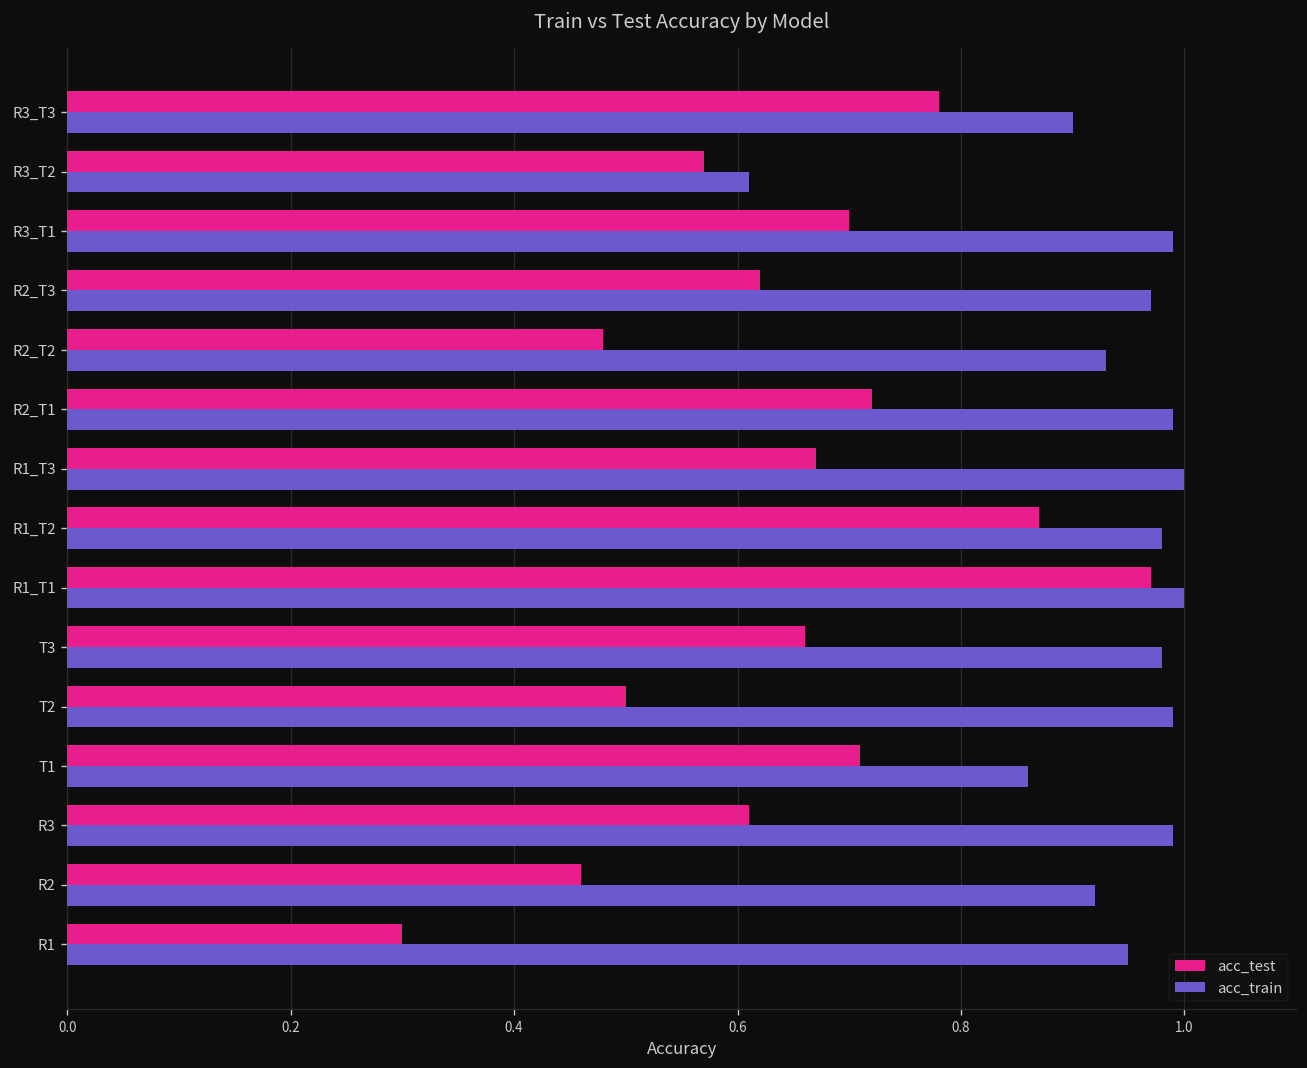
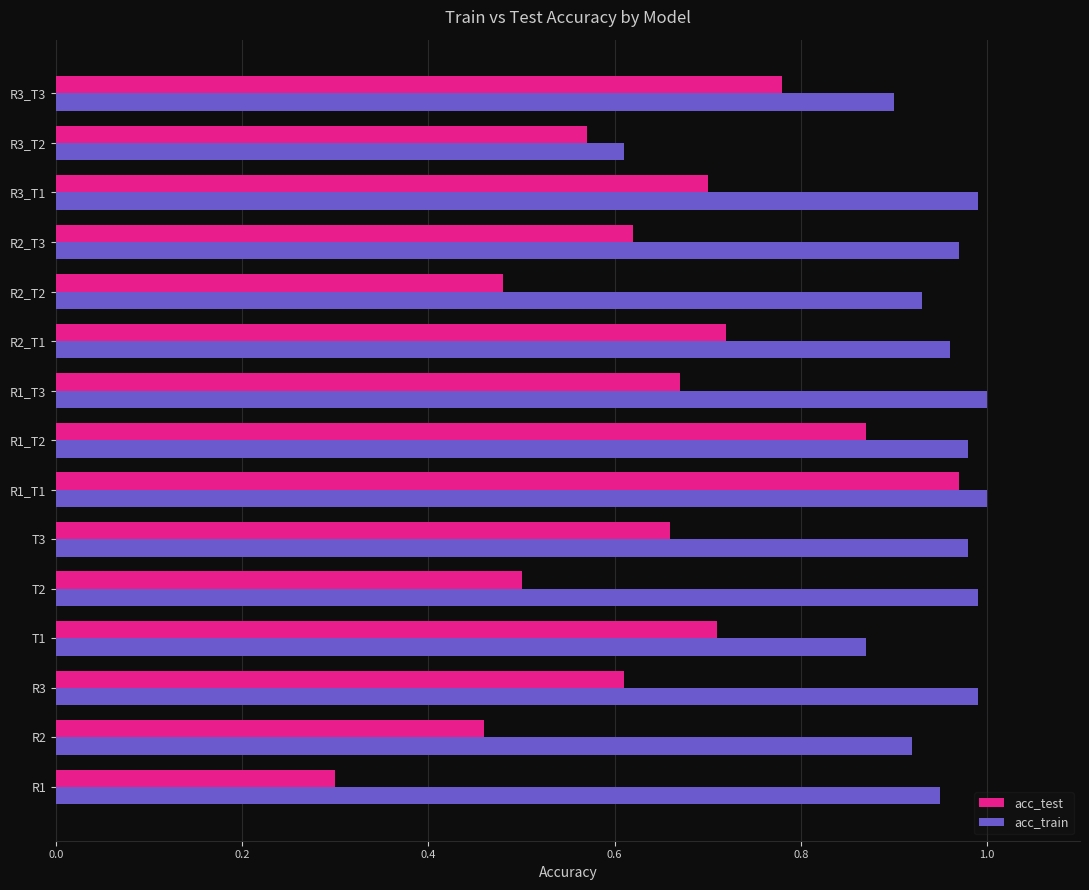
  {
    "acc_test": {
      "R3_T3": 0.78,
      "R3_T2": 0.57,
      "R3_T1": 0.70,
      "R2_T3": 0.62,
      "R2_T2": 0.48,
      "R2_T1": 0.72,
      "R1_T3": 0.67,
      "R1_T2": 0.87,
      "R1_T1": 0.97,
      "T3": 0.66,
      "T2": 0.50,
      "T1": 0.71,
      "R3": 0.61,
      "R2": 0.46,
      "R1": 0.30
    },
    "acc_train": {
      "R3_T3": 0.90,
      "R3_T2": 0.61,
      "R3_T1": 0.99,
      "R2_T3": 0.97,
      "R2_T2": 0.93,
-     "R2_T1": 0.99,
+     "R2_T1": 0.96,
      "R1_T3": 1.00,
      "R1_T2": 0.98,
      "R1_T1": 1.00,
      "T3": 0.98,
      "T2": 0.99,
-     "T1": 0.86,
+     "T1": 0.87,
      "R3": 0.99,
      "R2": 0.92,
      "R1": 0.95
    }
  }
